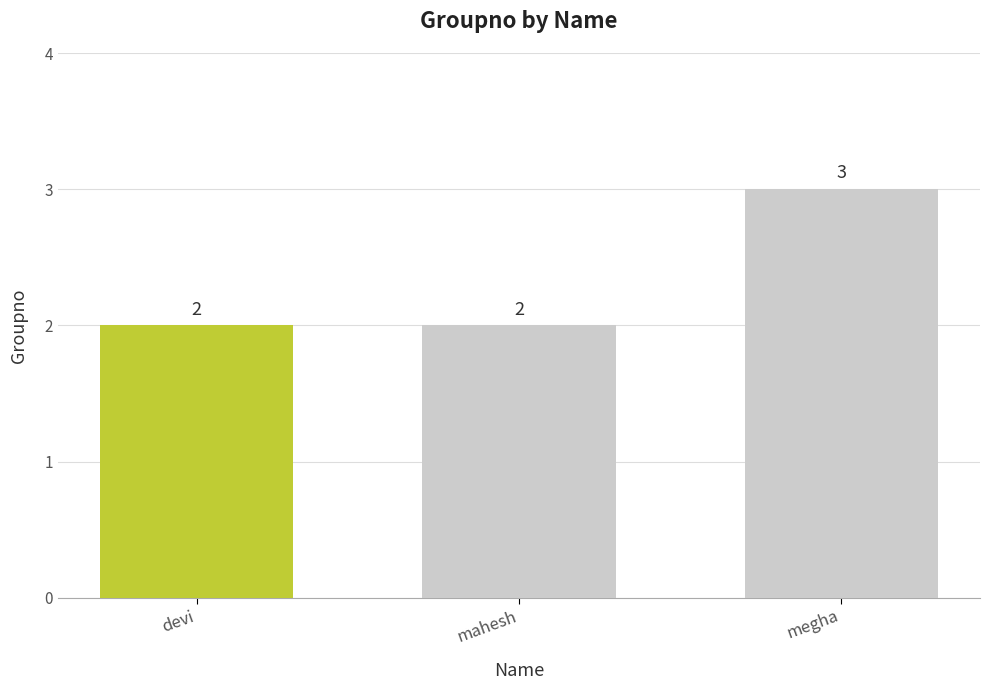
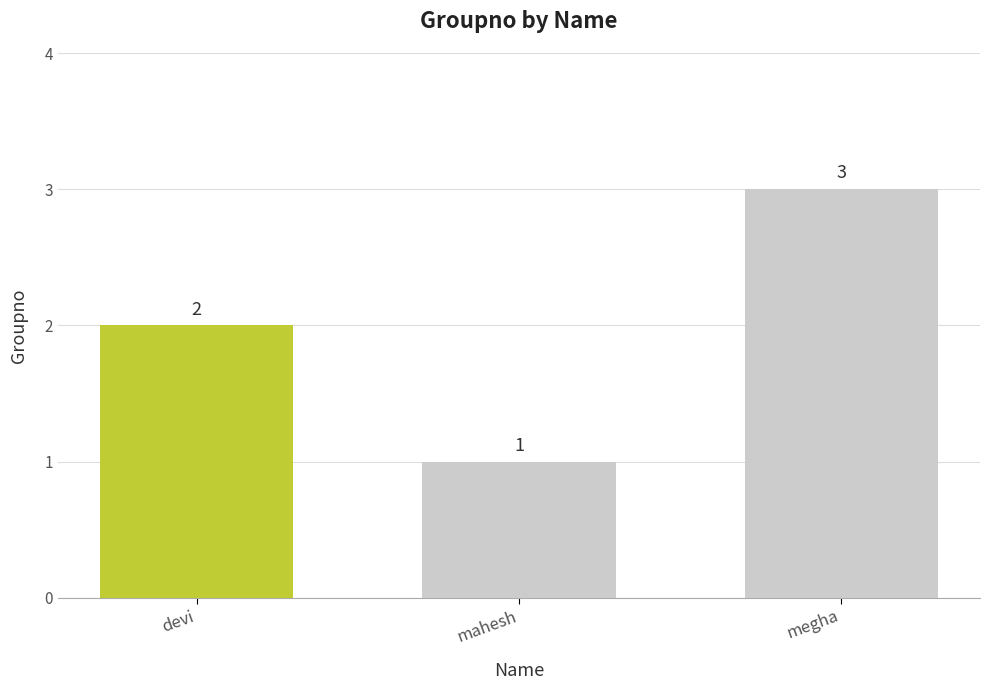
  {
    "devi": 2,
-   "mahesh": 2,
+   "mahesh": 1,
    "megha": 3
  }
